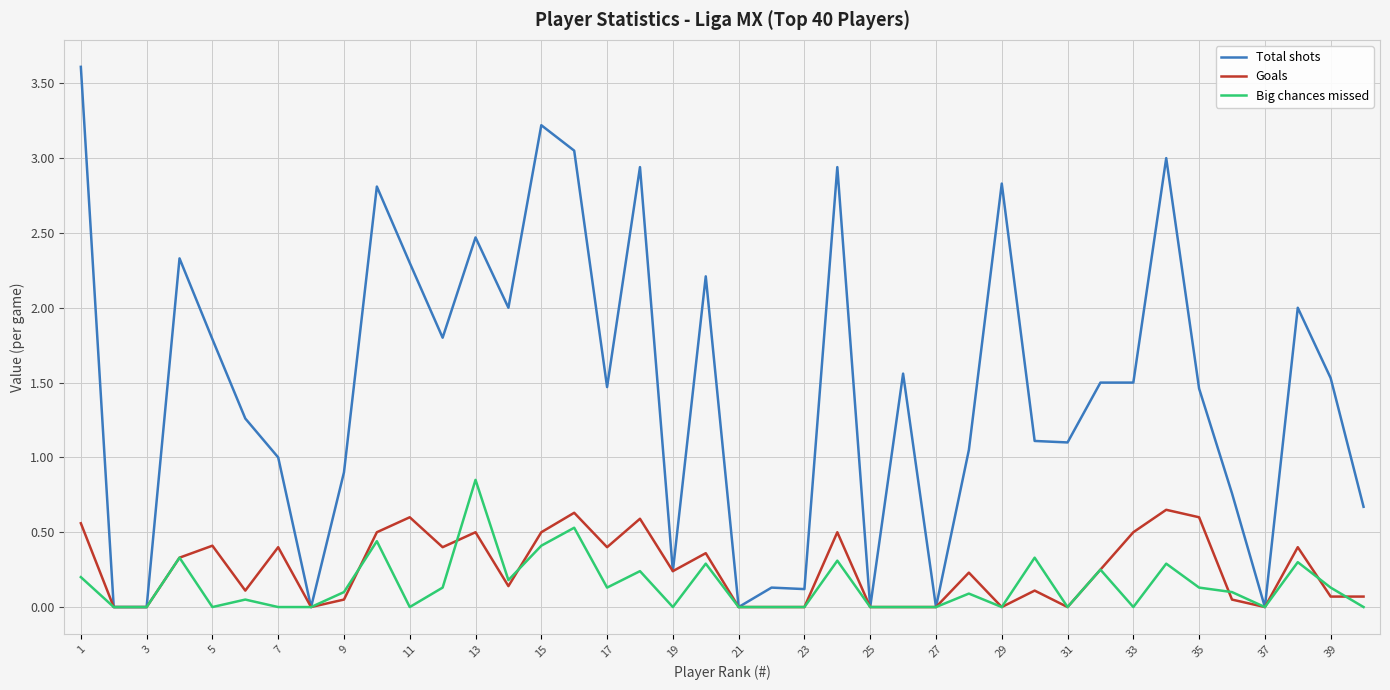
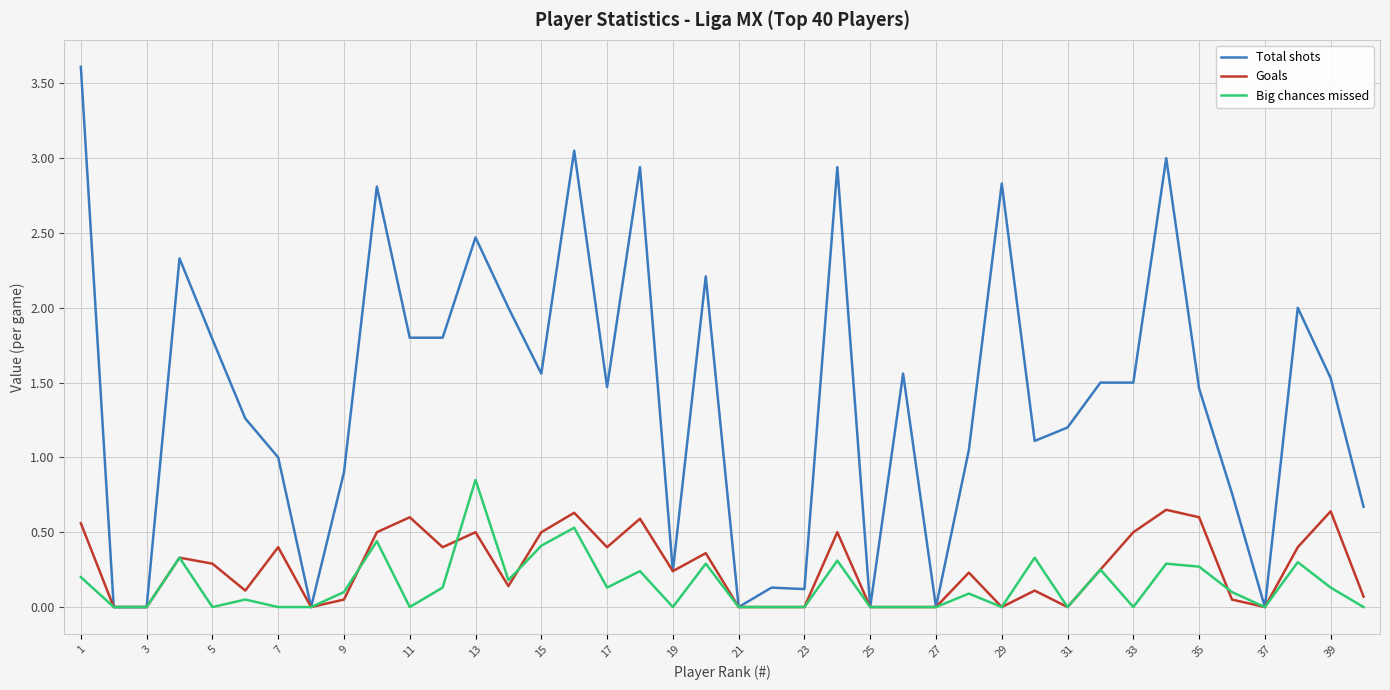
  {
    "Total shots": {
      "1": 3.61,
      "5": 1.79,
      "7": 1.00,
      "9": 0.90,
-     "11": 2.3,
+     "11": 1.8,
      "13": 2.47,
-     "15": 3.22,
+     "15": 1.56,
      "17": 1.47,
      "23": 0.12,
      "29": 2.83,
-     "31": 1.1,
+     "31": 1.2,
      "33": 1.50,
      "35": 1.46,
      "39": 1.53
    },
    "Goals": {
      "1": 0.56,
-     "5": 0.41,
+     "5": 0.29,
      "7": 0.40,
      "9": 0.05,
      "11": 0.60,
      "13": 0.50,
      "15": 0.50,
      "17": 0.40,
      "33": 0.50,
      "35": 0.60,
-     "39": 0.07
+     "39": 0.64
    },
    "Big chances missed": {
      "1": 0.20,
      "5": 0.00,
      "7": 0.00,
      "9": 0.10,
      "11": 0.00,
      "13": 0.85,
      "15": 0.41,
      "17": 0.13,
      "19": 0.00,
      "33": 0.00,
-     "35": 0.13,
+     "35": 0.27,
      "39": 0.13
    }
  }
